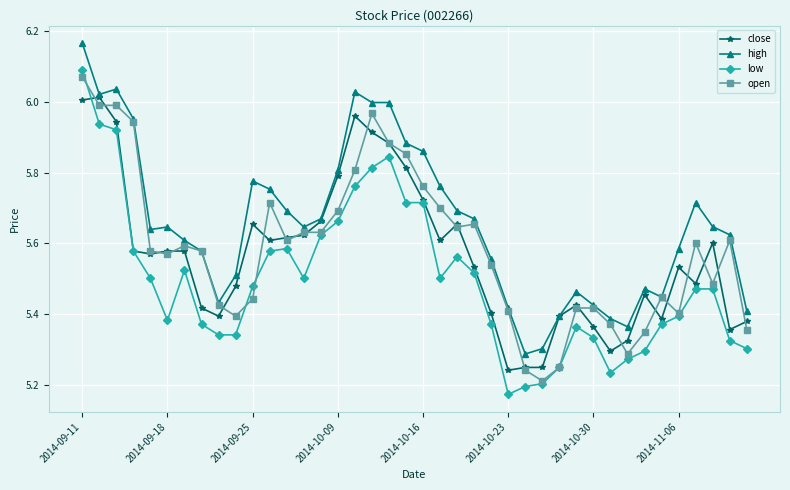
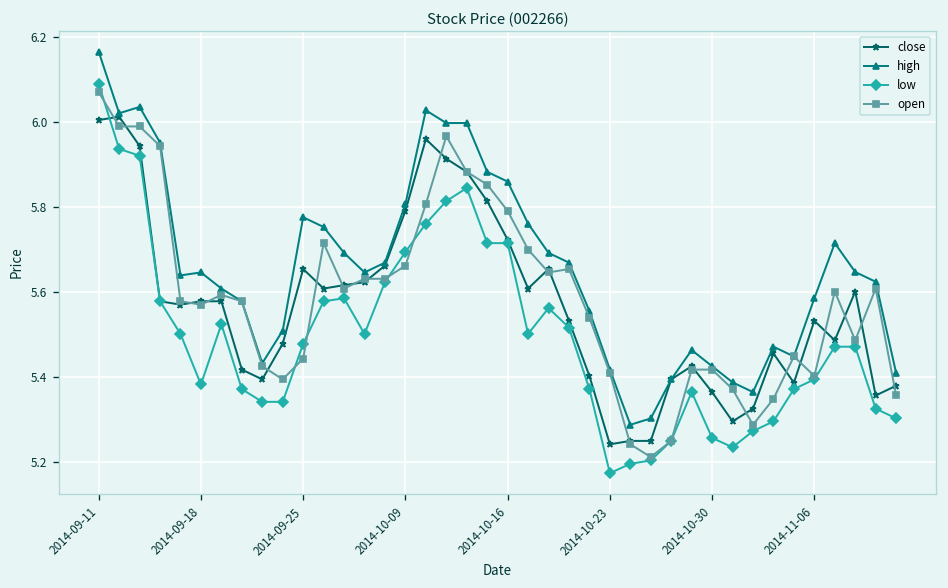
  {
    "low": {
      "2014-09-11": 6.09,
      "2014-09-18": 5.38,
      "2014-09-25": 5.48,
-     "2014-10-09": 5.66,
+     "2014-10-09": 5.69,
      "2014-10-16": 5.72,
      "2014-10-23": 5.17,
-     "2014-10-30": 5.33,
+     "2014-10-30": 5.26,
      "2014-11-06": 5.39
    },
    "open": {
      "2014-09-11": 6.07,
      "2014-09-18": 5.57,
      "2014-09-25": 5.44,
-     "2014-10-09": 5.69,
-     "2014-10-16": 5.76,
+     "2014-10-09": 5.66,
+     "2014-10-16": 5.79,
      "2014-10-23": 5.41,
      "2014-10-30": 5.42,
      "2014-11-06": 5.40
    }
  }
